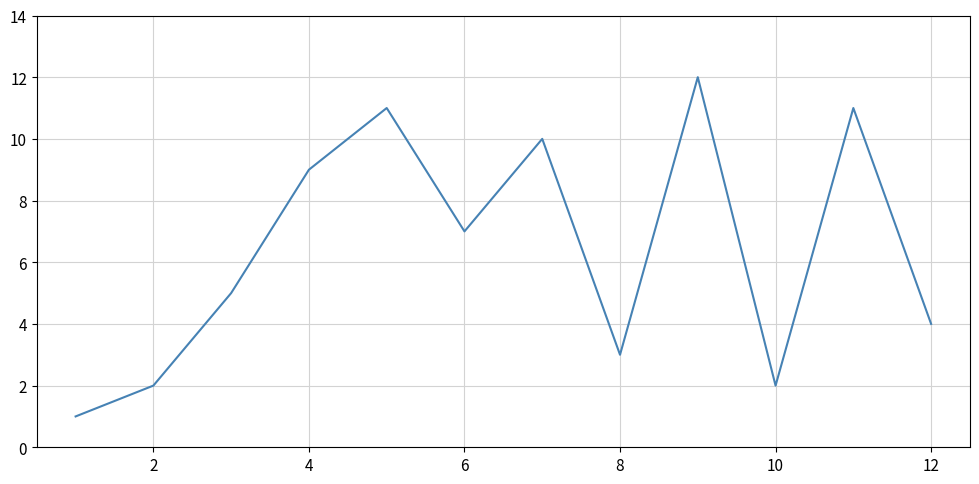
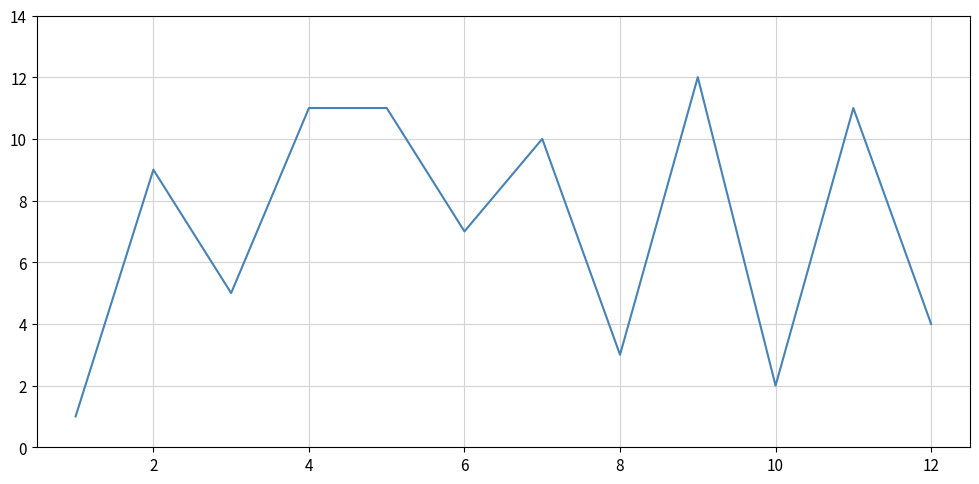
  {
-   "2": 2,
-   "4": 9,
+   "2": 9,
+   "4": 11,
    "6": 7,
    "8": 3,
    "10": 2,
    "12": 4
  }
